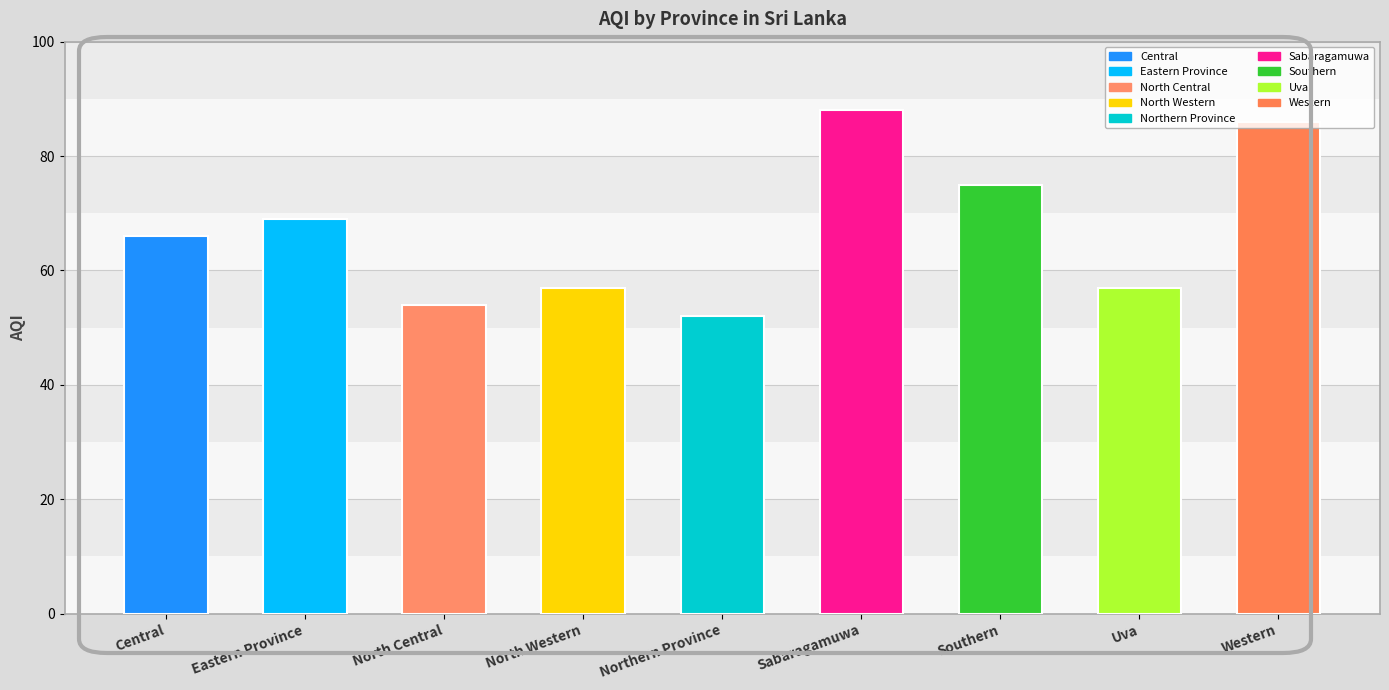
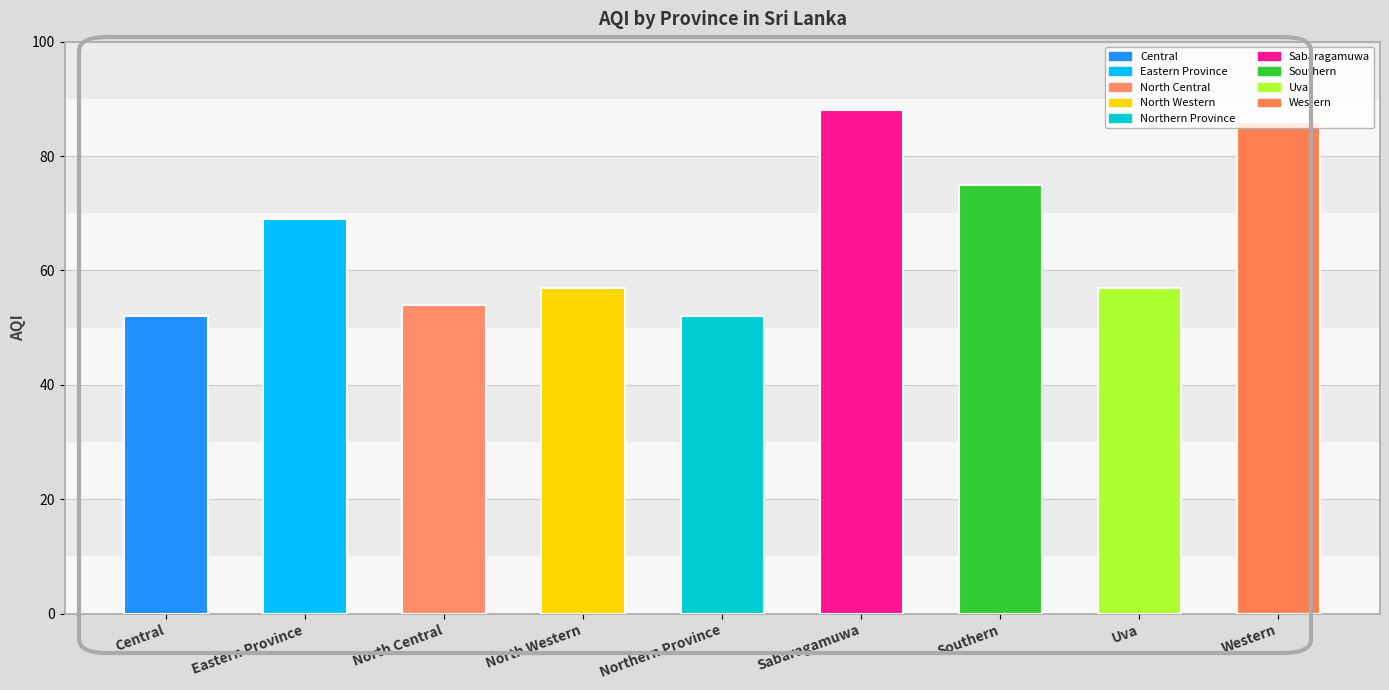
  {
-   "Central": 66,
+   "Central": 52,
    "Eastern Province": 69,
    "North Central": 54,
    "North Western": 57,
    "Northern Province": 52,
    "Sabaragamuwa": 88,
    "Southern": 75,
    "Uva": 57
  }
